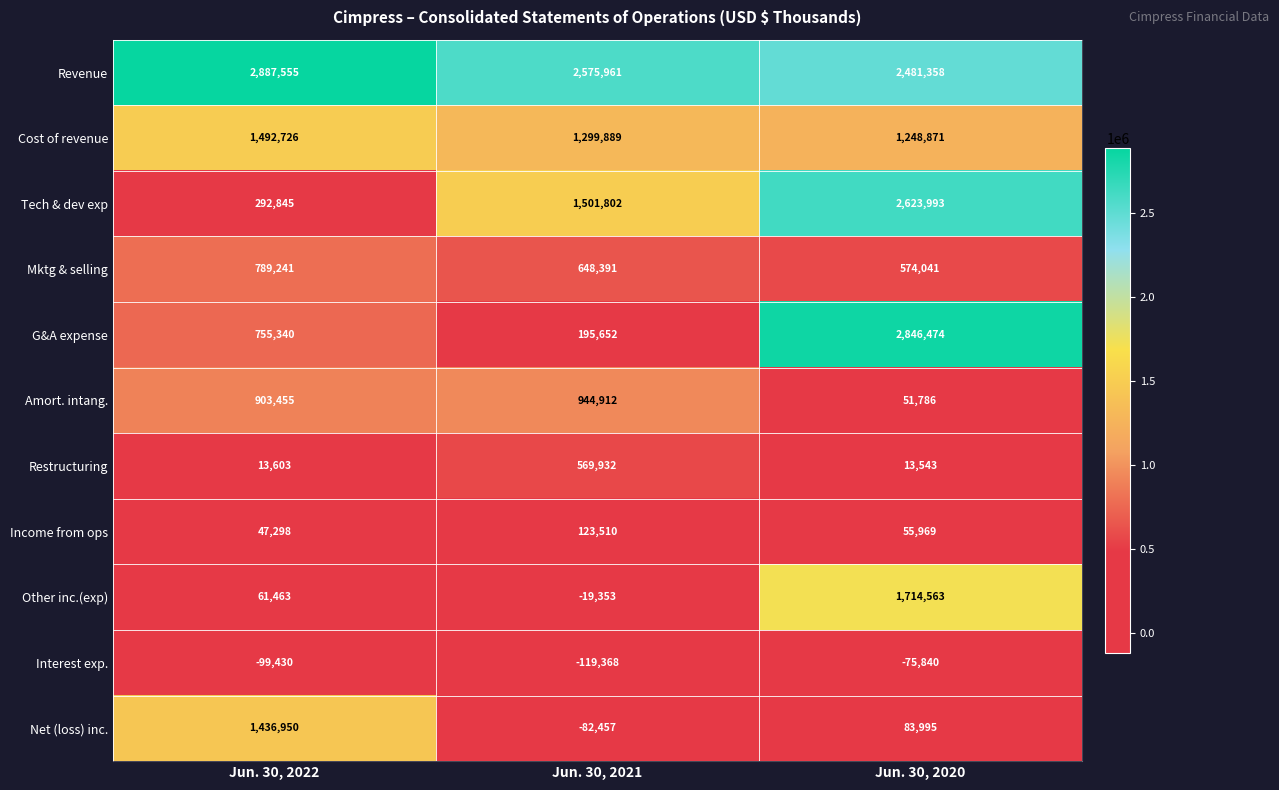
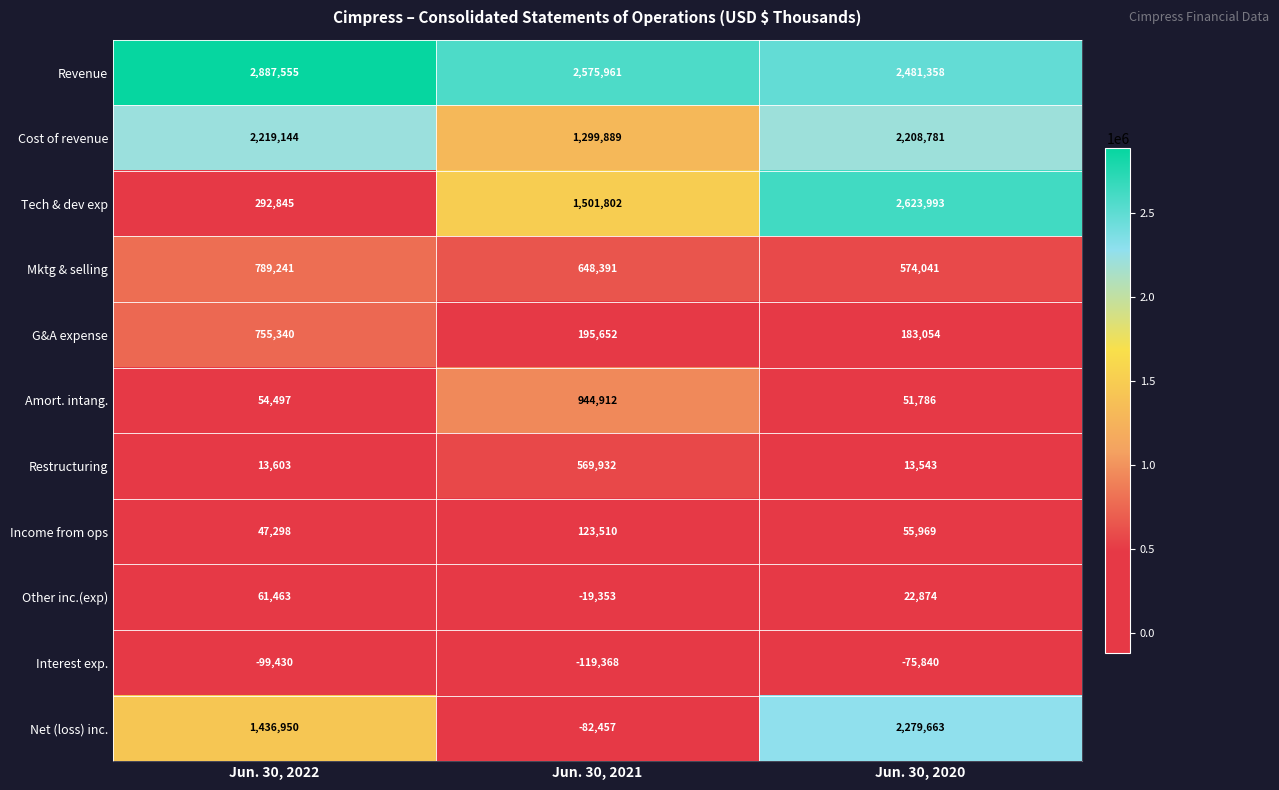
  {
    "Revenue": {
      "Jun. 30, 2022": "2,887,555",
      "Jun. 30, 2021": "2,575,961",
      "Jun. 30, 2020": "2,481,358"
    },
    "Cost of revenue": {
-     "Jun. 30, 2022": "1,492,726",
+     "Jun. 30, 2022": "2,219,144",
      "Jun. 30, 2021": "1,299,889",
-     "Jun. 30, 2020": "1,248,871"
+     "Jun. 30, 2020": "2,208,781"
    },
    "Tech & dev exp": {
      "Jun. 30, 2022": "292,845",
      "Jun. 30, 2021": "1,501,802",
      "Jun. 30, 2020": "2,623,993"
    },
    "Mktg & selling": {
      "Jun. 30, 2022": "789,241",
      "Jun. 30, 2021": "648,391",
      "Jun. 30, 2020": "574,041"
    },
    "G&A expense": {
      "Jun. 30, 2022": "755,340",
      "Jun. 30, 2021": "195,652",
-     "Jun. 30, 2020": "2,846,474"
+     "Jun. 30, 2020": "183,054"
    },
    "Amort. intang.": {
-     "Jun. 30, 2022": "903,455",
+     "Jun. 30, 2022": "54,497",
      "Jun. 30, 2021": "944,912",
      "Jun. 30, 2020": "51,786"
    },
    "Restructuring": {
      "Jun. 30, 2022": "13,603",
      "Jun. 30, 2021": "569,932",
      "Jun. 30, 2020": "13,543"
    },
    "Income from ops": {
      "Jun. 30, 2022": "47,298",
      "Jun. 30, 2021": "123,510",
      "Jun. 30, 2020": "55,969"
    },
    "Other inc.(exp)": {
      "Jun. 30, 2022": "61,463",
      "Jun. 30, 2021": "-19,353",
-     "Jun. 30, 2020": "1,714,563"
+     "Jun. 30, 2020": "22,874"
    },
    "Interest exp.": {
      "Jun. 30, 2022": "-99,430",
      "Jun. 30, 2021": "-119,368",
      "Jun. 30, 2020": "-75,840"
    },
    "Net (loss) inc.": {
      "Jun. 30, 2022": "1,436,950",
      "Jun. 30, 2021": "-82,457",
-     "Jun. 30, 2020": "83,995"
+     "Jun. 30, 2020": "2,279,663"
    }
  }
